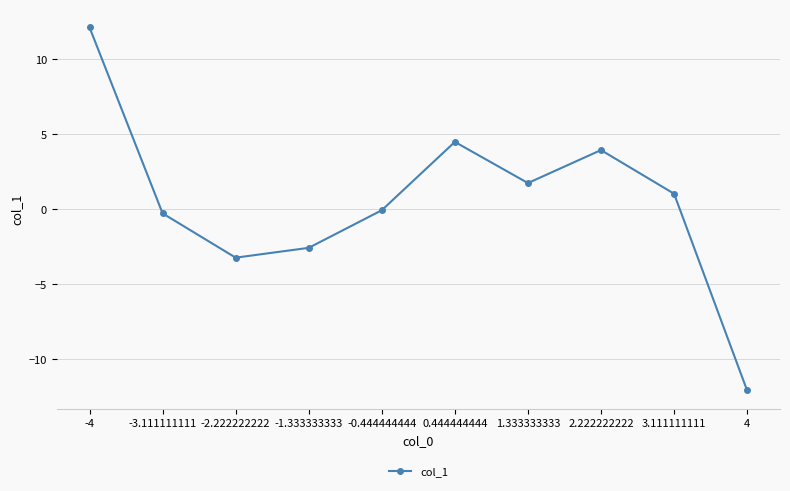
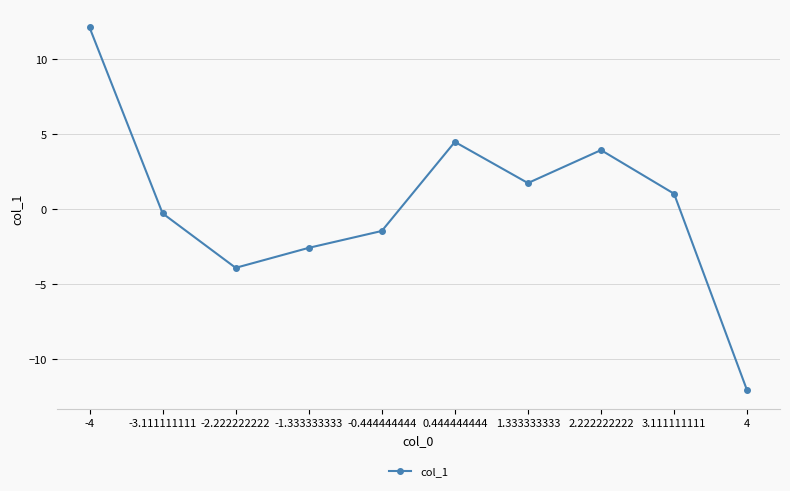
  {
    "-4": 12.1,
    "-3.111111111": -0.3,
-   "-2.222222222": -3.2,
+   "-2.222222222": -3.9,
    "-1.333333333": -2.6,
-   "-0.444444444": -0.1,
+   "-0.444444444": -1.5,
    "0.444444444": 4.5,
    "1.333333333": 1.7,
    "2.222222222": 3.9,
    "3.111111111": 1.0,
    "4": -12.1
  }
